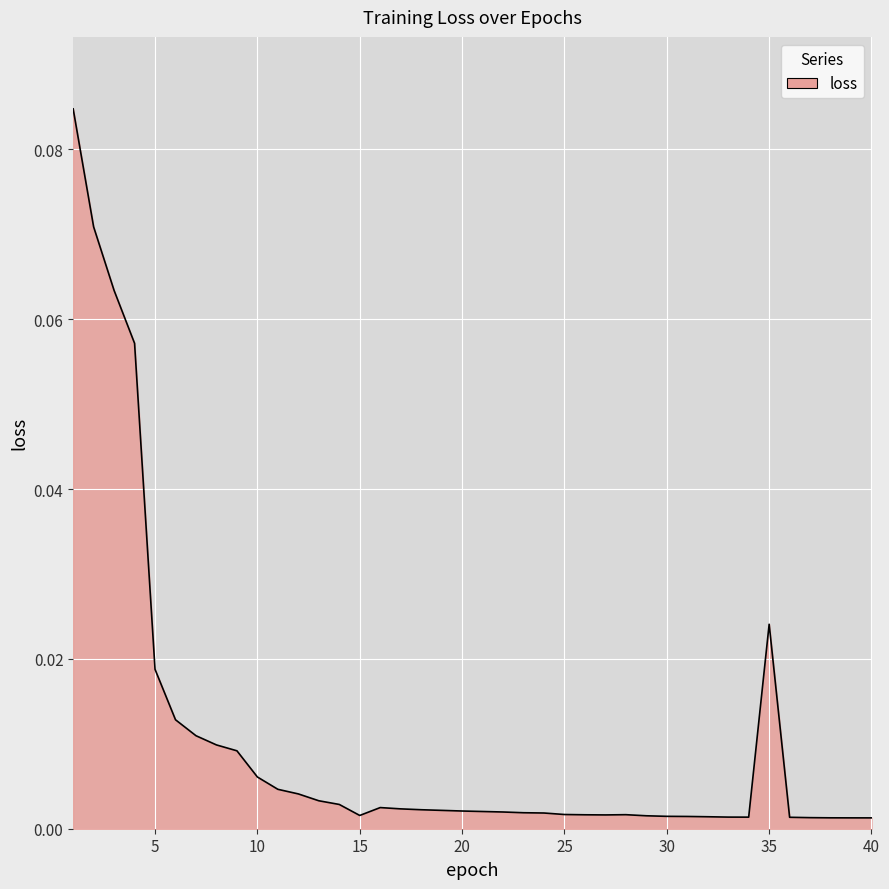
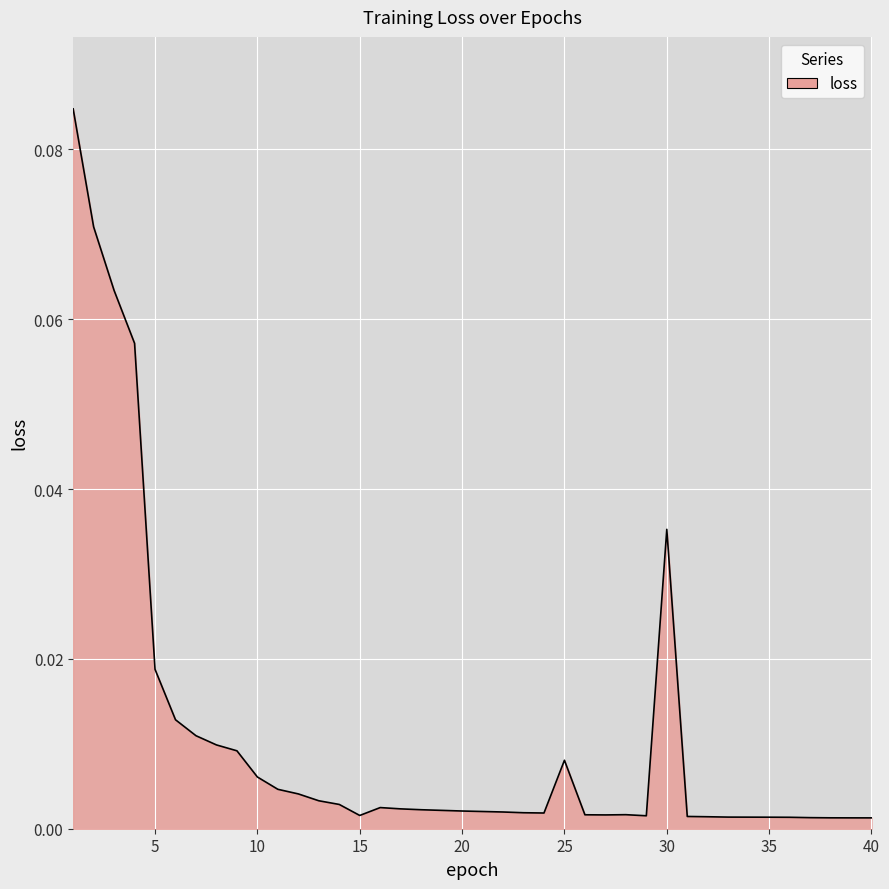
  {
    "5": 0.019,
    "10": 0.006,
    "15": 0.002,
    "20": 0.002,
-   "25": 0.002,
-   "30": 0.001,
-   "35": 0.024,
+   "25": 0.008,
+   "30": 0.035,
+   "35": 0.001,
    "40": 0.001
  }
